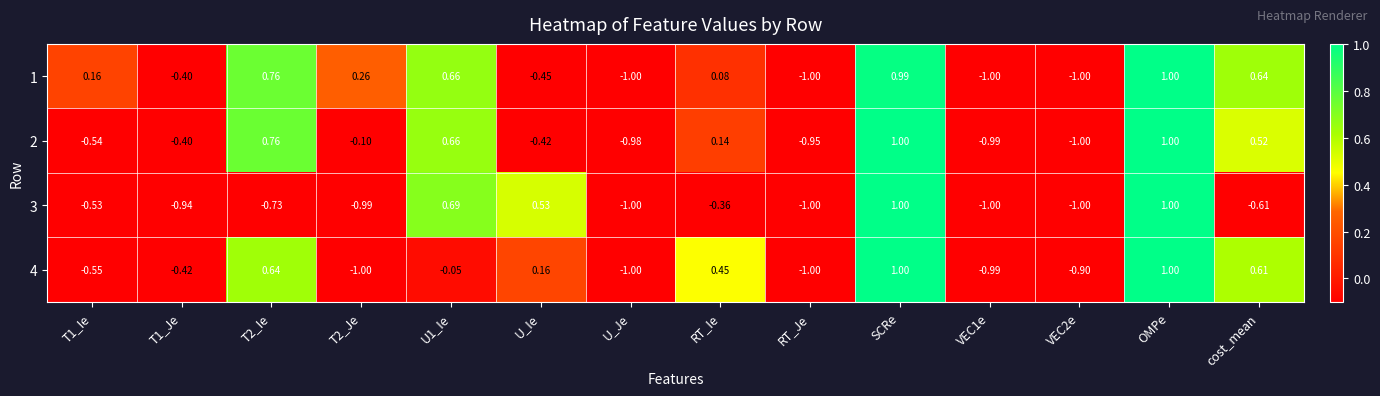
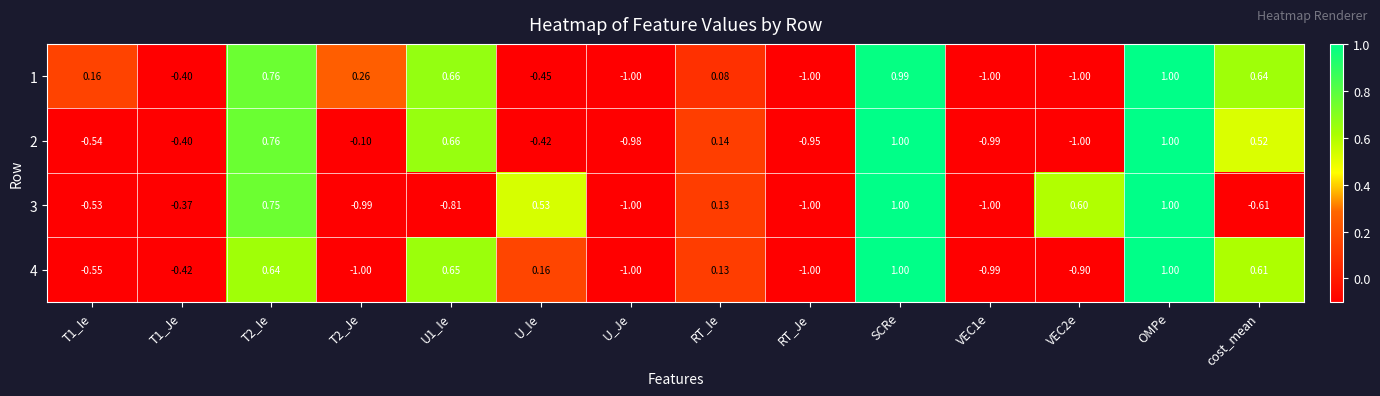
  {
    "1": {
      "T1_Ie": 0.16,
      "T1_Je": -0.40,
      "T2_Ie": 0.76,
      "T2_Je": 0.26,
      "U1_Ie": 0.66,
      "U_Ie": -0.45,
      "U_Je": -1.00,
      "RT_Ie": 0.08,
      "RT_Je": -1.00,
      "SCRe": 0.99,
      "VEC1e": -1.00,
      "VEC2e": -1.00,
      "OMPe": 1.00,
      "cost_mean": 0.64
    },
    "2": {
      "T1_Ie": -0.54,
      "T1_Je": -0.40,
      "T2_Ie": 0.76,
      "T2_Je": -0.10,
      "U1_Ie": 0.66,
      "U_Ie": -0.42,
      "U_Je": -0.98,
      "RT_Ie": 0.14,
      "RT_Je": -0.95,
      "SCRe": 1.00,
      "VEC1e": -0.99,
      "VEC2e": -1.00,
      "OMPe": 1.00,
      "cost_mean": 0.52
    },
    "3": {
      "T1_Ie": -0.53,
-     "T1_Je": -0.94,
-     "T2_Ie": -0.73,
+     "T1_Je": -0.37,
+     "T2_Ie": 0.75,
      "T2_Je": -0.99,
-     "U1_Ie": 0.69,
+     "U1_Ie": -0.81,
      "U_Ie": 0.53,
      "U_Je": -1.00,
-     "RT_Ie": -0.36,
+     "RT_Ie": 0.13,
      "RT_Je": -1.00,
      "SCRe": 1.00,
      "VEC1e": -1.00,
-     "VEC2e": -1.00,
+     "VEC2e": 0.60,
      "OMPe": 1.00,
      "cost_mean": -0.61
    },
    "4": {
      "T1_Ie": -0.55,
      "T1_Je": -0.42,
      "T2_Ie": 0.64,
      "T2_Je": -1.00,
-     "U1_Ie": -0.05,
+     "U1_Ie": 0.65,
      "U_Ie": 0.16,
      "U_Je": -1.00,
-     "RT_Ie": 0.45,
+     "RT_Ie": 0.13,
      "RT_Je": -1.00,
      "SCRe": 1.00,
      "VEC1e": -0.99,
      "VEC2e": -0.90,
      "OMPe": 1.00,
      "cost_mean": 0.61
    }
  }
